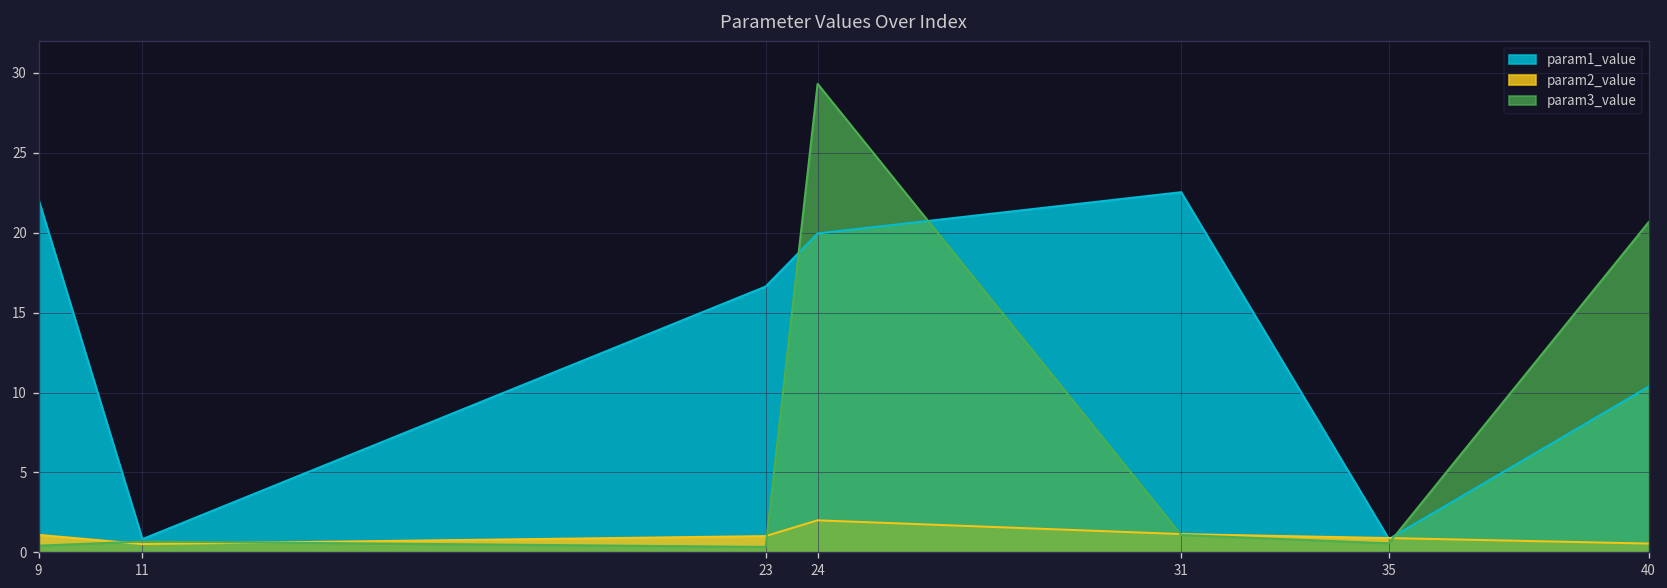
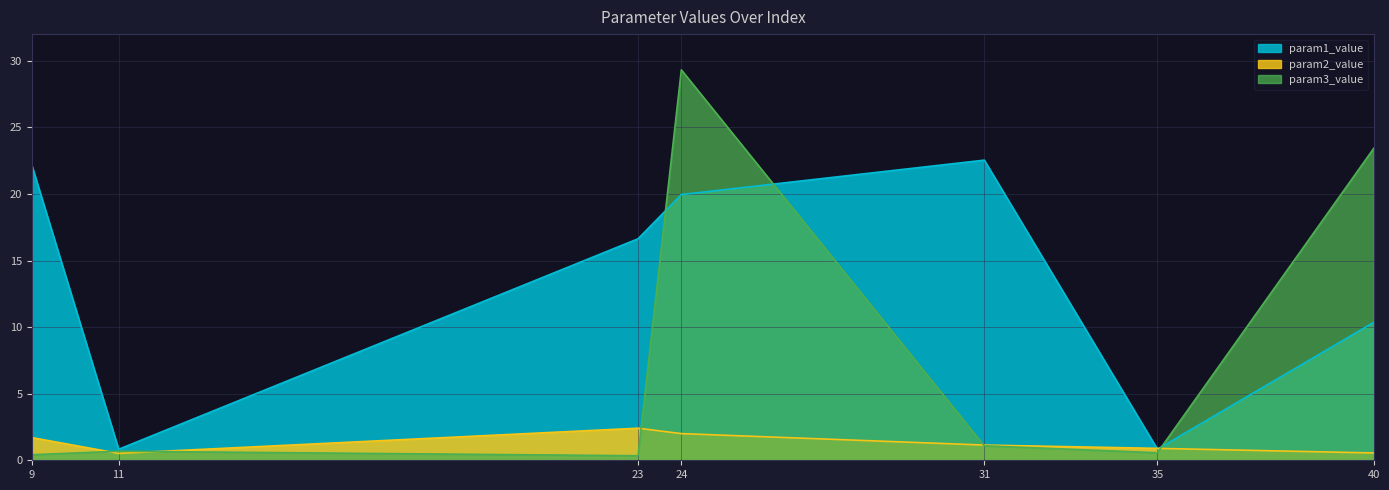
  {
    "param1_value": {
      "9": 22.1,
      "23": 16.6,
      "24": 20.0,
      "31": 22.5,
      "40": 10.4
    },
    "param2_value": {
-     "9": 1.1,
-     "23": 1.0,
+     "9": 1.7,
+     "23": 2.4,
      "24": 2.0,
      "40": 0.5
    },
    "param3_value": {
      "9": 0.4,
      "23": 0.3,
      "24": 29.3,
      "35": 0.6,
-     "40": 20.7
+     "40": 23.4
    }
  }
